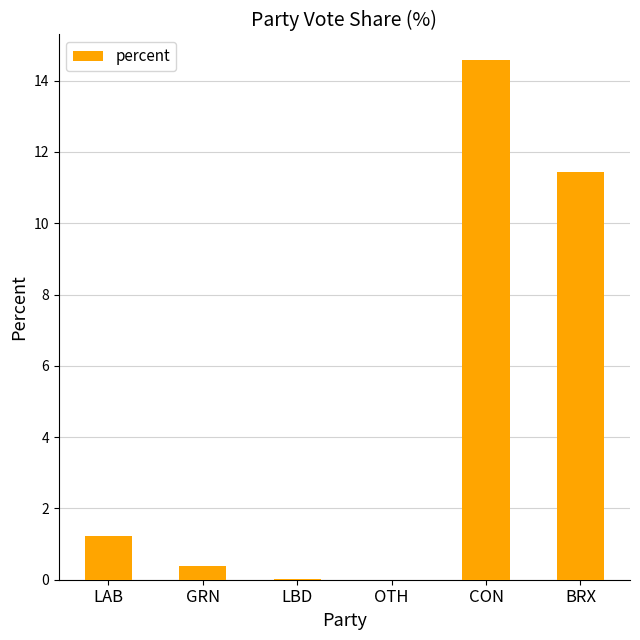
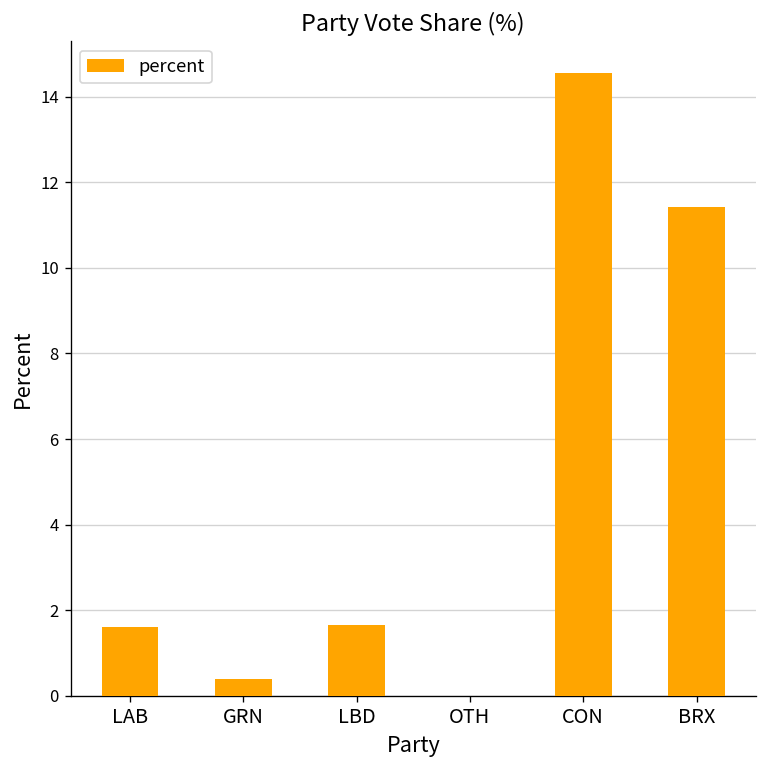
  {
-   "LAB": 1.2,
+   "LAB": 1.6,
    "GRN": 0.4,
-   "LBD": 0.0,
+   "LBD": 1.7,
    "OTH": 0.0,
    "CON": 14.6,
    "BRX": 11.4
  }
